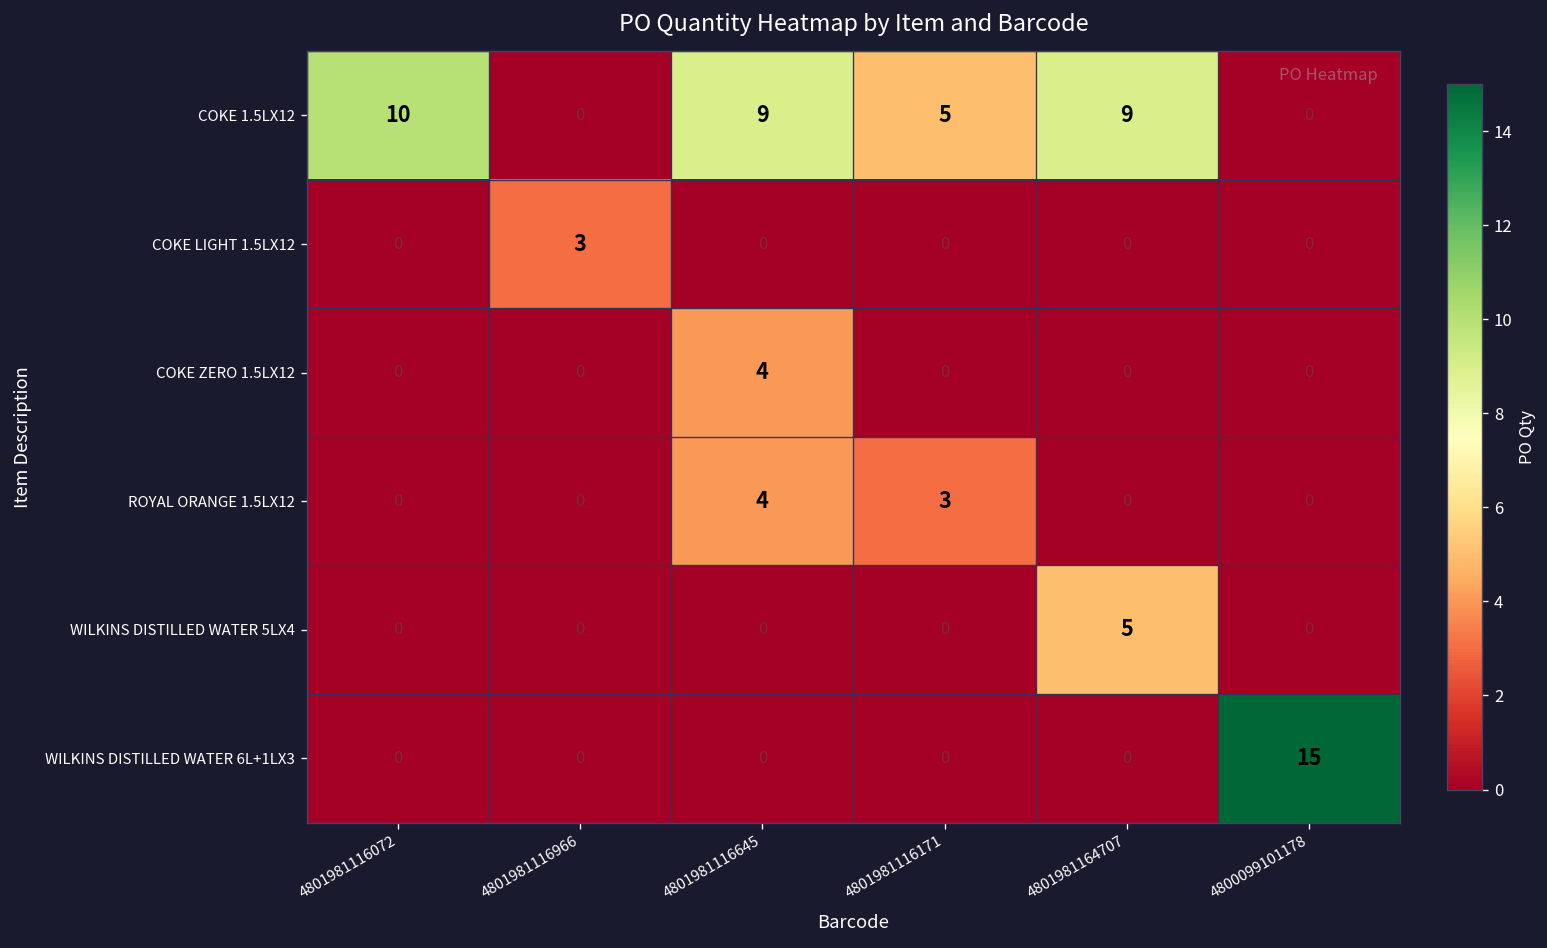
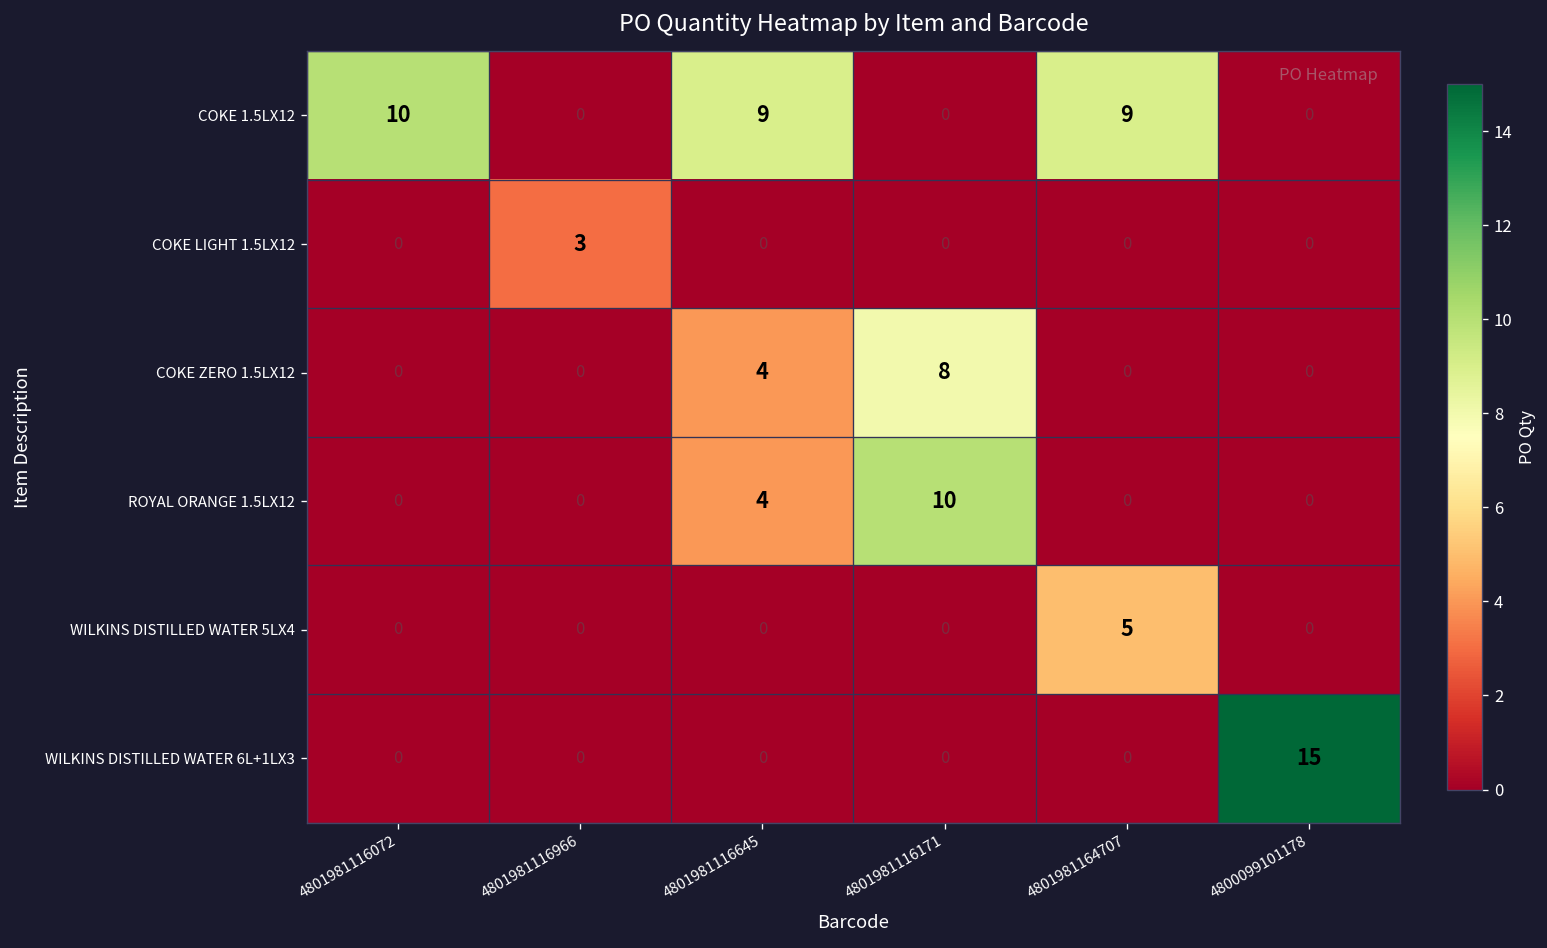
  {
    "COKE 1.5LX12": {
      "4801981116072": 10,
      "4801981116966": 0,
      "4801981116645": 9,
-     "4801981116171": 5,
+     "4801981116171": 0,
      "4801981164707": 9
    },
    "COKE LIGHT 1.5LX12": {
      "4801981116072": 0,
      "4801981116966": 3,
      "4801981116645": 0,
      "4801981116171": 0,
      "4801981164707": 0,
      "4800099101178": 0
    },
    "COKE ZERO 1.5LX12": {
      "4801981116072": 0,
      "4801981116966": 0,
      "4801981116645": 4,
-     "4801981116171": 0,
+     "4801981116171": 8,
      "4801981164707": 0,
      "4800099101178": 0
    },
    "ROYAL ORANGE 1.5LX12": {
      "4801981116072": 0,
      "4801981116966": 0,
      "4801981116645": 4,
-     "4801981116171": 3,
+     "4801981116171": 10,
      "4801981164707": 0,
      "4800099101178": 0
    },
    "WILKINS DISTILLED WATER 5LX4": {
      "4801981116072": 0,
      "4801981116966": 0,
      "4801981116645": 0,
      "4801981116171": 0,
      "4801981164707": 5,
      "4800099101178": 0
    },
    "WILKINS DISTILLED WATER 6L+1LX3": {
      "4801981116072": 0,
      "4801981116966": 0,
      "4801981116645": 0,
      "4801981116171": 0,
      "4801981164707": 0,
      "4800099101178": 15
    }
  }
